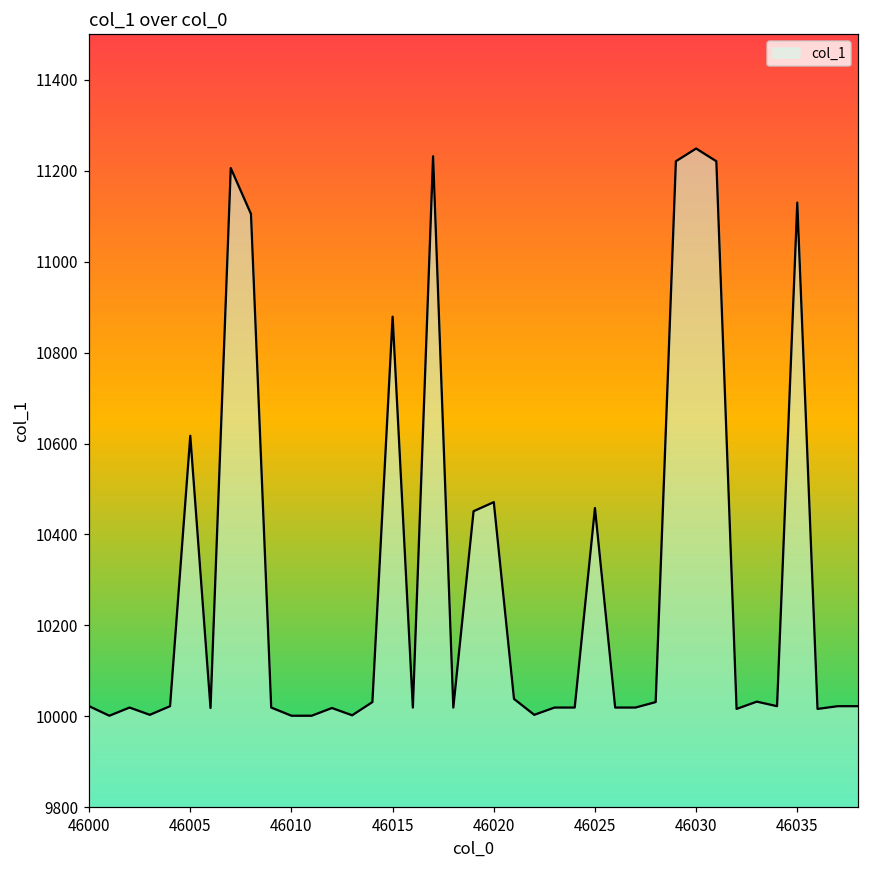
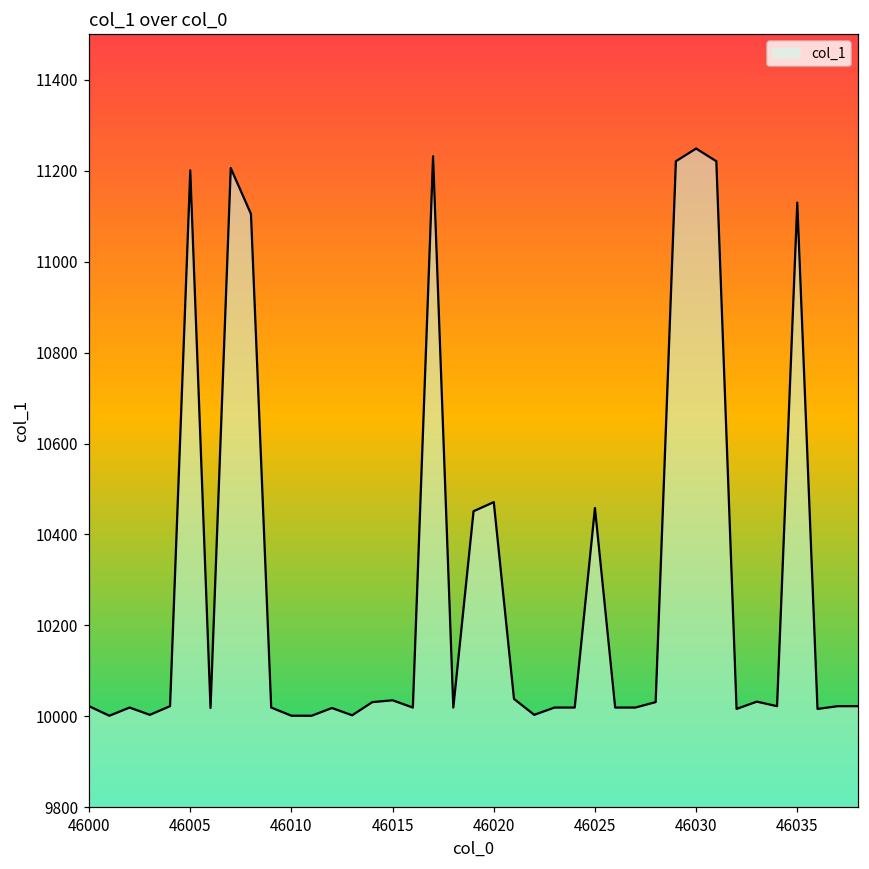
  {
    "46000": 10020,
-   "46005": 10620,
+   "46005": 11200,
    "46010": 10000,
-   "46015": 10880,
+   "46015": 10040,
    "46020": 10470,
    "46025": 10460,
    "46030": 11250,
    "46035": 11130
  }
